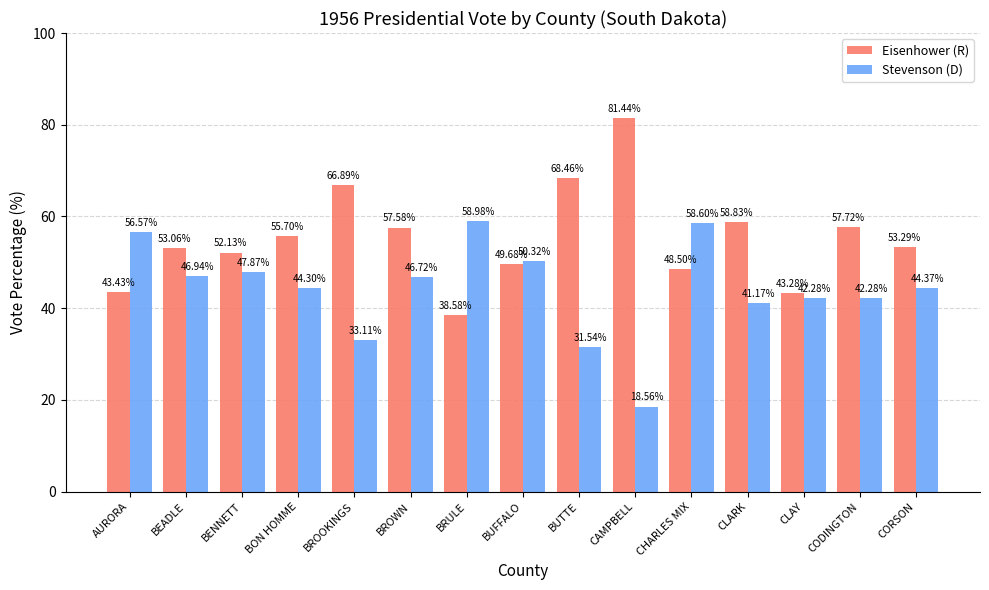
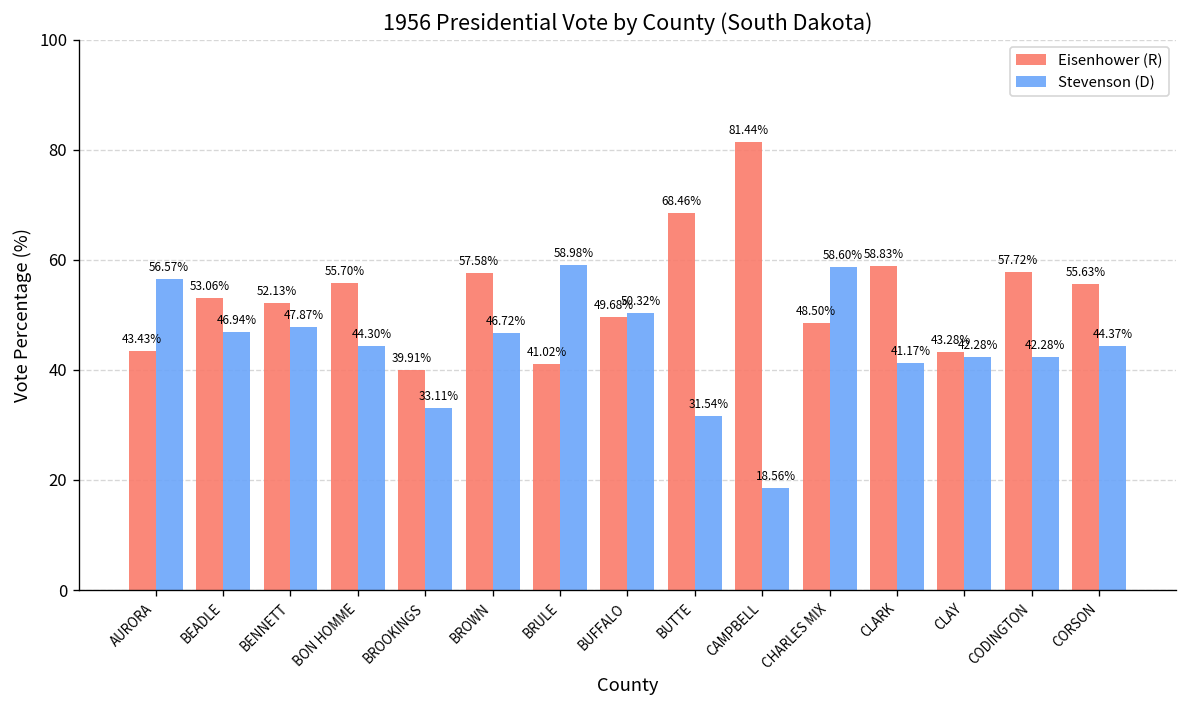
  {
    "Eisenhower (R)": {
      "AURORA": "43.43%",
      "BEADLE": "53.06%",
      "BENNETT": "52.13%",
      "BON HOMME": "55.70%",
-     "BROOKINGS": "66.89%",
+     "BROOKINGS": "39.91%",
      "BROWN": "57.58%",
-     "BRULE": "38.58%",
+     "BRULE": "41.02%",
      "BUTTE": "68.46%",
      "CAMPBELL": "81.44%",
      "CHARLES MIX": "48.50%",
      "CLARK": "58.83%",
      "CODINGTON": "57.72%",
-     "CORSON": "53.29%"
+     "CORSON": "55.63%"
    },
    "Stevenson (D)": {
      "AURORA": "56.57%",
      "BEADLE": "46.94%",
      "BENNETT": "47.87%",
      "BON HOMME": "44.30%",
      "BROOKINGS": "33.11%",
      "BROWN": "46.72%",
      "BRULE": "58.98%",
      "BUTTE": "31.54%",
      "CAMPBELL": "18.56%",
      "CHARLES MIX": "58.60%",
      "CLARK": "41.17%",
      "CODINGTON": "42.28%",
      "CORSON": "44.37%"
    }
  }
